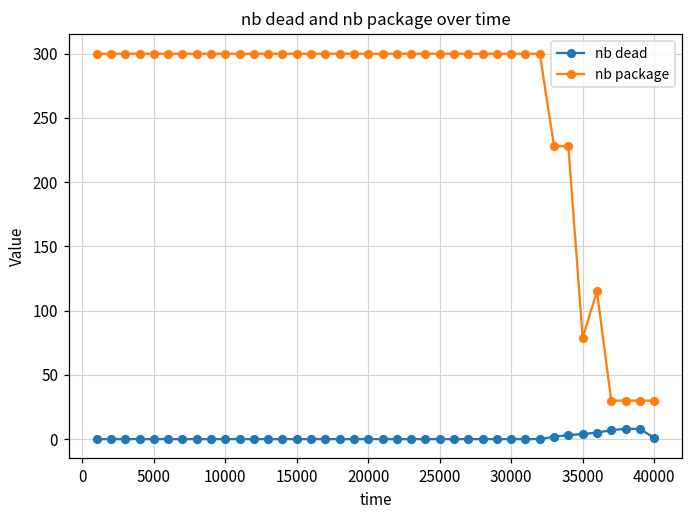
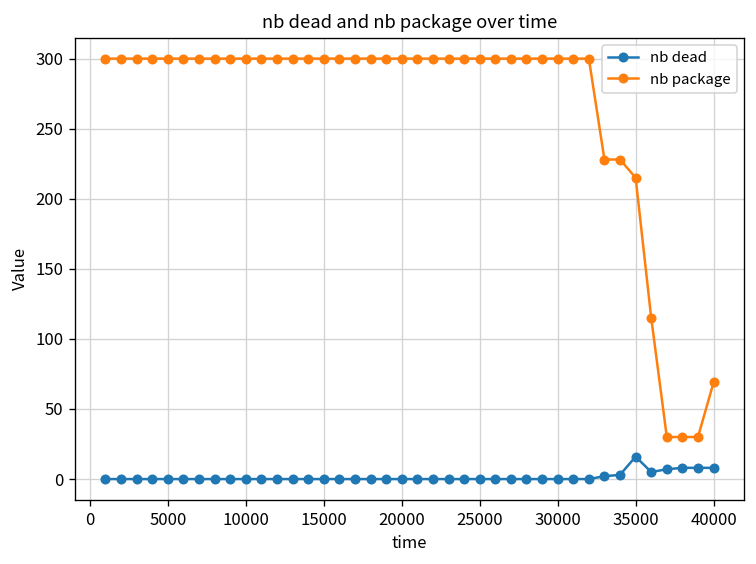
  {
    "nb dead": {
      "5000": 0,
      "10000": 0,
      "15000": 0,
      "20000": 0,
      "25000": 0,
      "30000": 0,
-     "35000": 4,
-     "40000": 1
+     "35000": 16,
+     "40000": 8
    },
    "nb package": {
      "5000": 300,
      "10000": 300,
      "15000": 300,
      "20000": 300,
      "25000": 300,
      "30000": 300,
-     "35000": 79,
-     "40000": 30
+     "35000": 215,
+     "40000": 69
    }
  }
